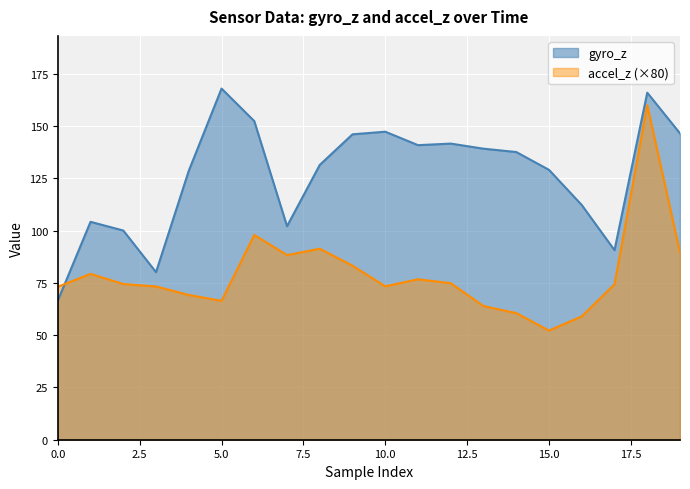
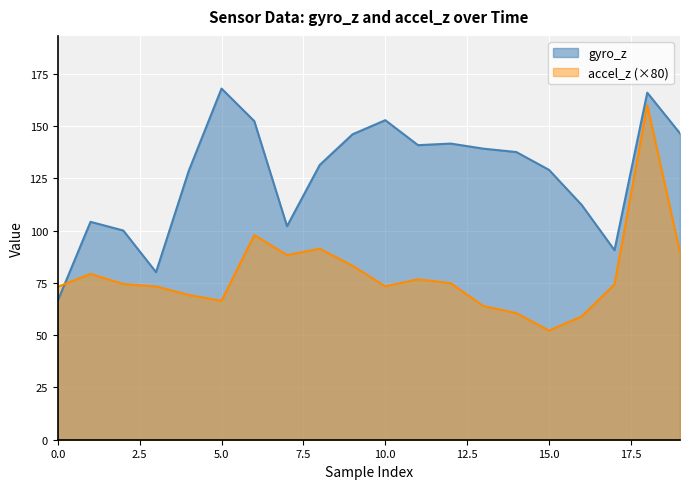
  {
    "gyro_z": {
      "0.0": 66,
      "5.0": 168,
-     "10.0": 147,
+     "10.0": 153,
      "15.0": 129
    },
    "accel_z (×80)": {
      "0.0": 73,
      "5.0": 66,
      "10.0": 73,
      "15.0": 52
    }
  }
